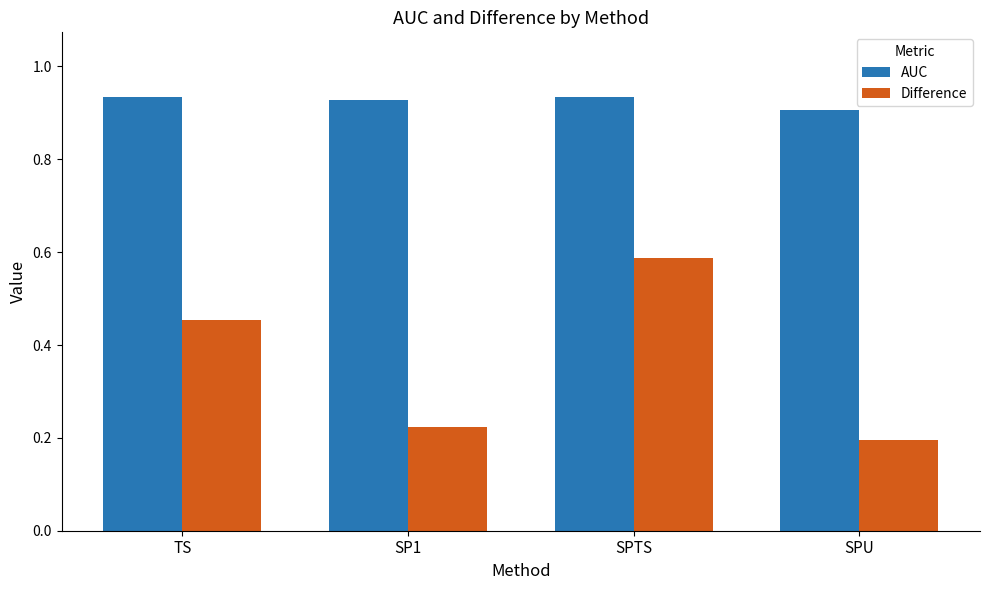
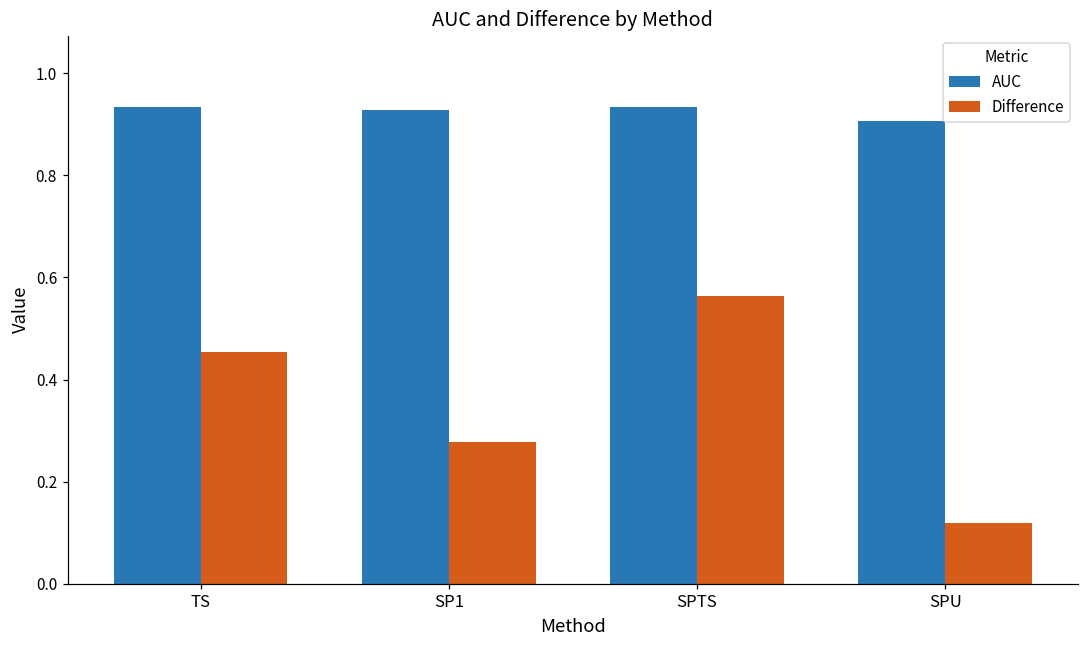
  {
    "AUC": {
      "TS": 0.93,
      "SP1": 0.93,
      "SPTS": 0.93,
      "SPU": 0.91
    },
    "Difference": {
      "TS": 0.45,
-     "SP1": 0.22,
-     "SPTS": 0.59,
-     "SPU": 0.19
+     "SP1": 0.28,
+     "SPTS": 0.56,
+     "SPU": 0.12
    }
  }
